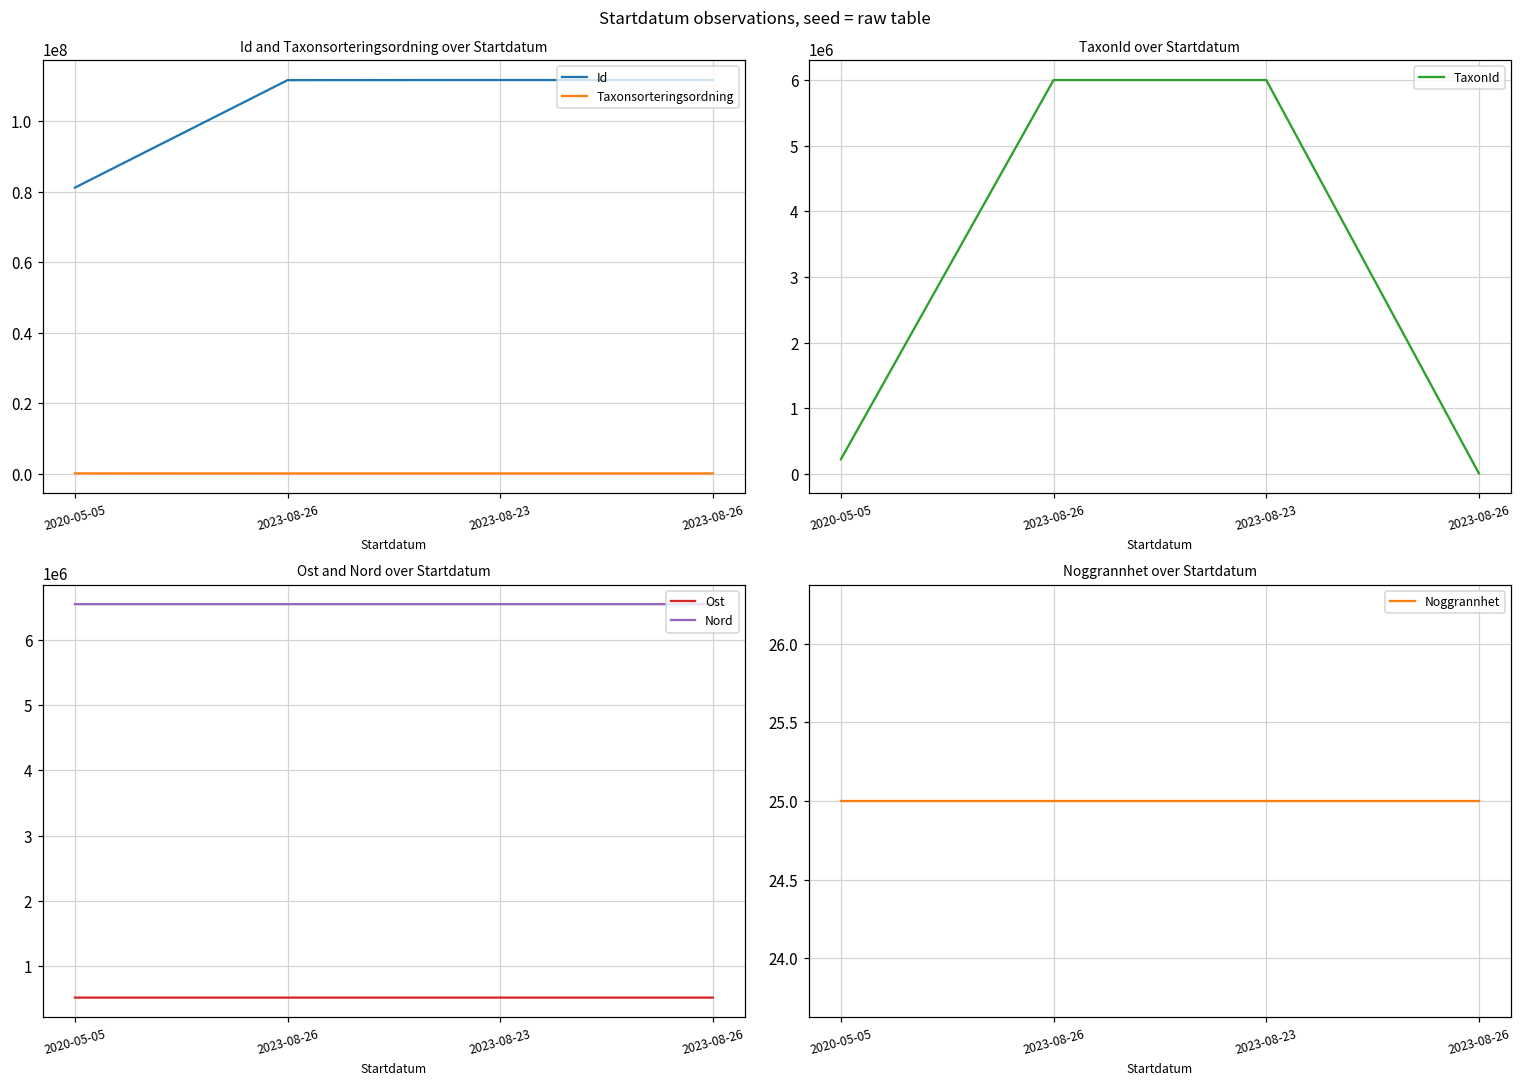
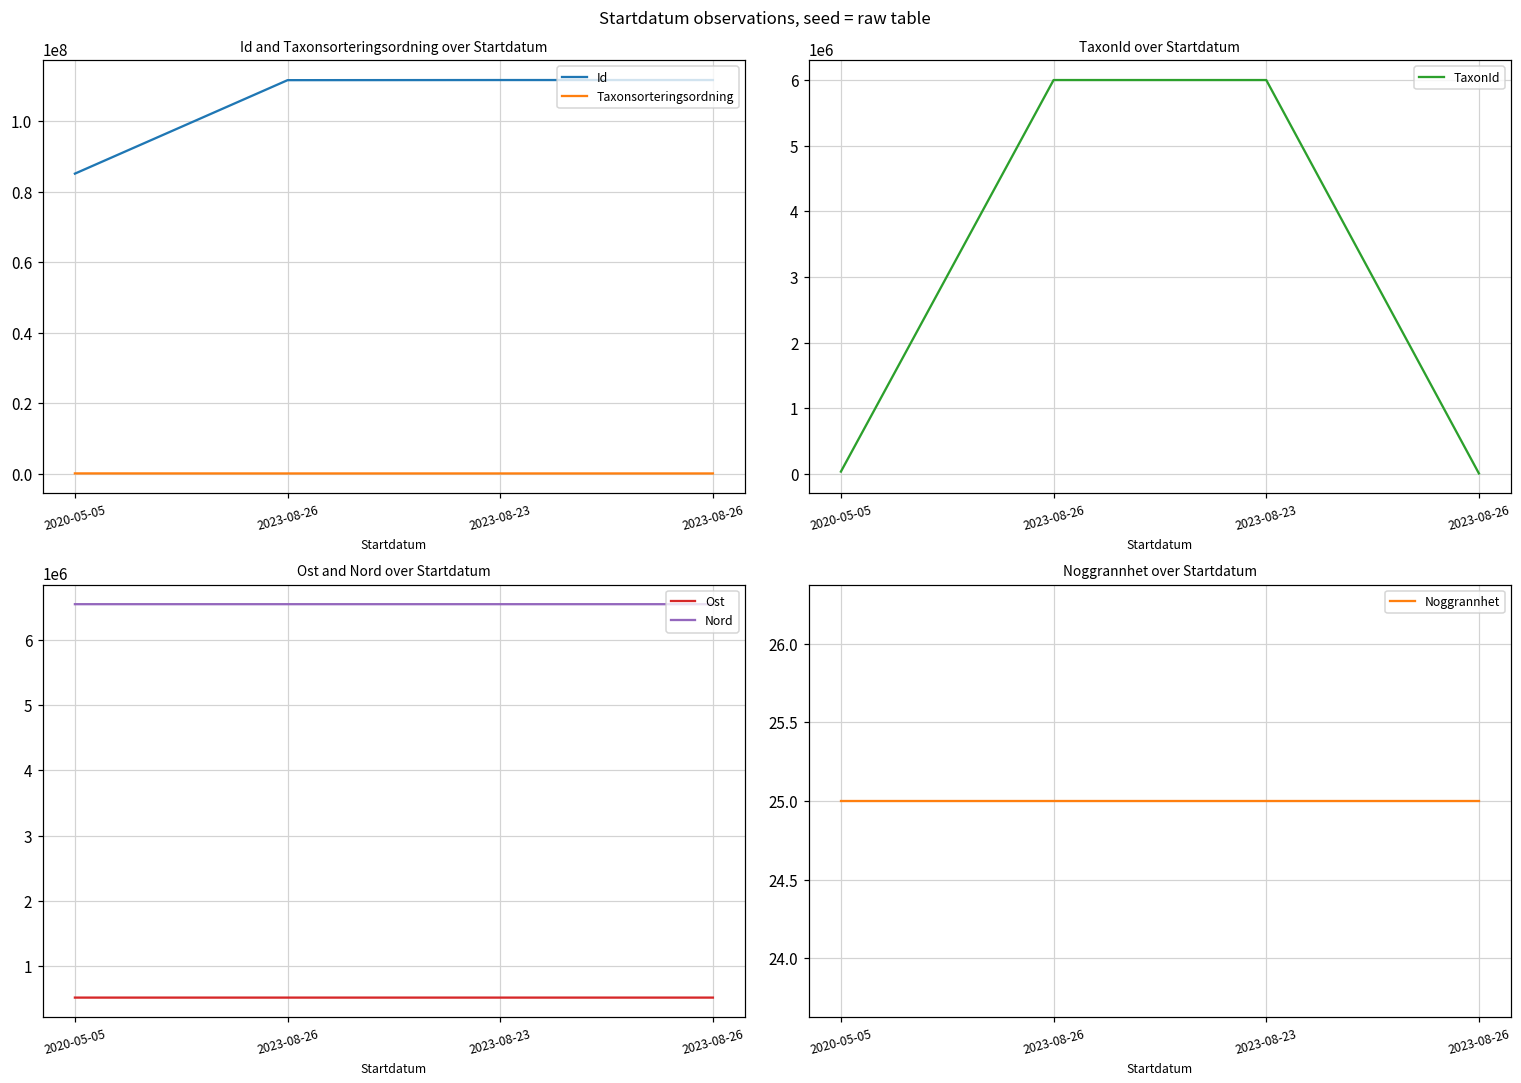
  {
    "Id and Taxonsorteringsordning over Startdatum": {
      "Id": {
-       "2020-05-05": 81000000,
+       "2020-05-05": 85000000,
        "2023-08-23": 112000000
      },
      "Taxonsorteringsordning": {
        "2020-05-05": 0,
        "2023-08-23": 0
      }
    },
    "TaxonId over Startdatum": {
-     "2020-05-05": 200000,
+     "2020-05-05": 0,
      "2023-08-23": 6000000
    },
    "Ost and Nord over Startdatum": {
      "Ost": {
        "2020-05-05": 500000,
        "2023-08-23": 500000
      },
      "Nord": {
        "2020-05-05": 6600000,
        "2023-08-23": 6600000
      }
    },
    "Noggrannhet over Startdatum": {
      "2020-05-05": 25.00,
      "2023-08-23": 25.00
    }
  }
